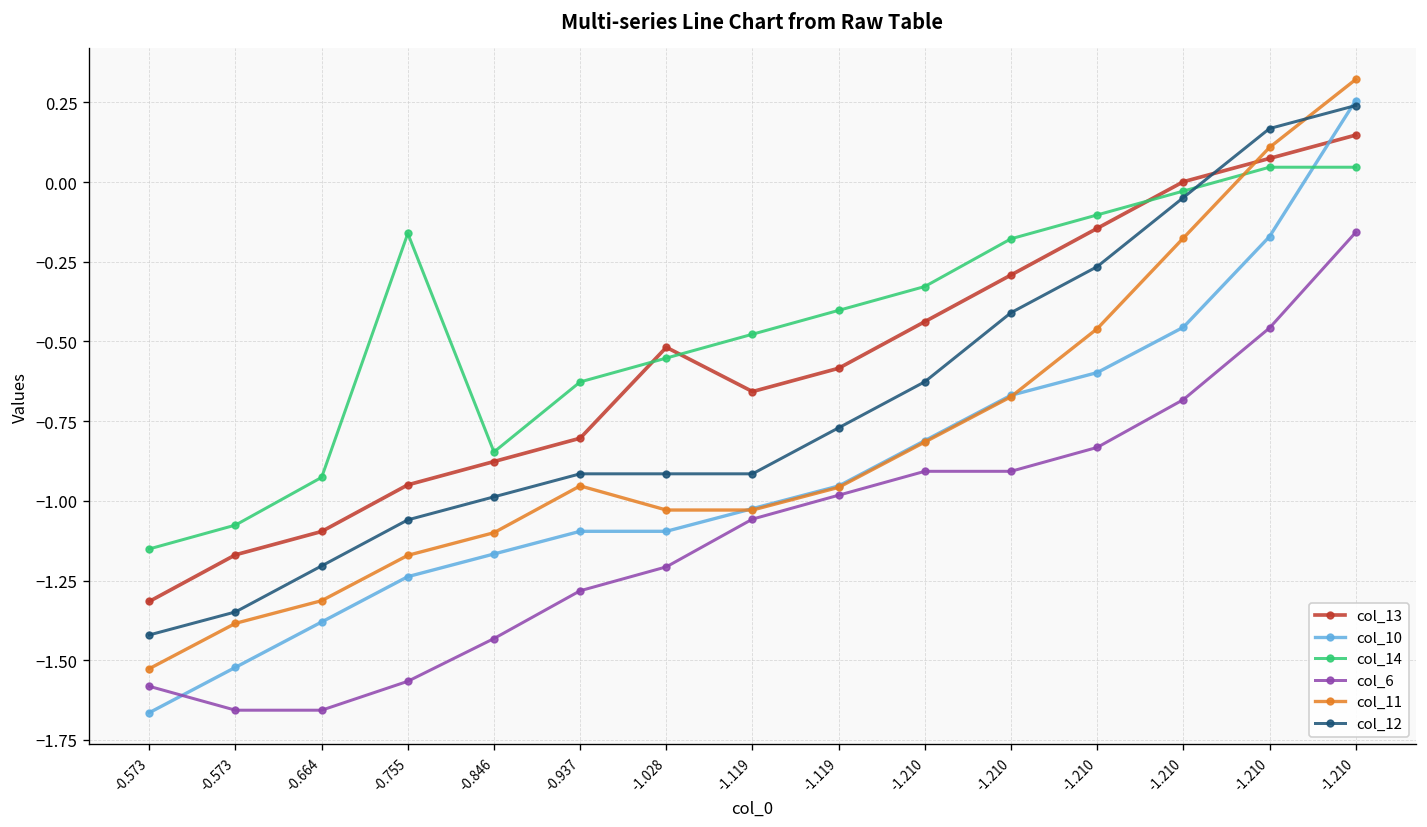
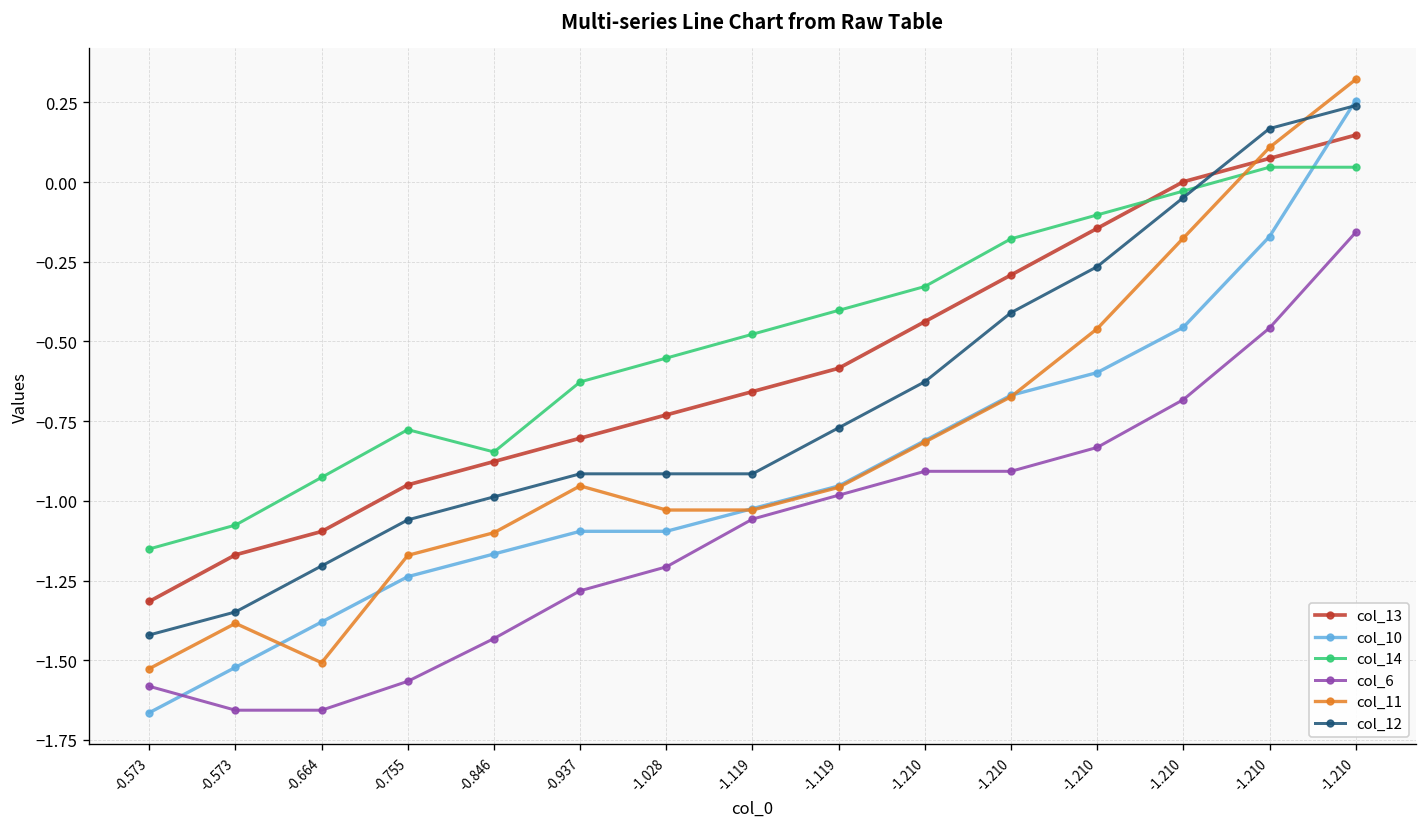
  {
    "col_13": {
      "-0.664": -1.10,
      "-0.755": -0.95,
      "-0.846": -0.88,
      "-0.937": -0.80,
-     "-1.028": -0.52
+     "-1.028": -0.73
    },
    "col_10": {
      "-0.664": -1.38,
      "-0.755": -1.24,
      "-0.846": -1.17,
      "-0.937": -1.10,
      "-1.028": -1.10
    },
    "col_14": {
      "-0.664": -0.93,
-     "-0.755": -0.16,
+     "-0.755": -0.78,
      "-0.846": -0.85,
      "-0.937": -0.63,
      "-1.028": -0.55
    },
    "col_6": {
      "-0.664": -1.66,
      "-0.755": -1.57,
      "-0.846": -1.43,
      "-0.937": -1.28,
      "-1.028": -1.21
    },
    "col_11": {
-     "-0.664": -1.31,
+     "-0.664": -1.51,
      "-0.755": -1.17,
      "-0.846": -1.10,
      "-0.937": -0.95,
      "-1.028": -1.03
    },
    "col_12": {
      "-0.664": -1.20,
      "-0.755": -1.06,
      "-0.846": -0.99,
      "-0.937": -0.92,
      "-1.028": -0.92
    }
  }
